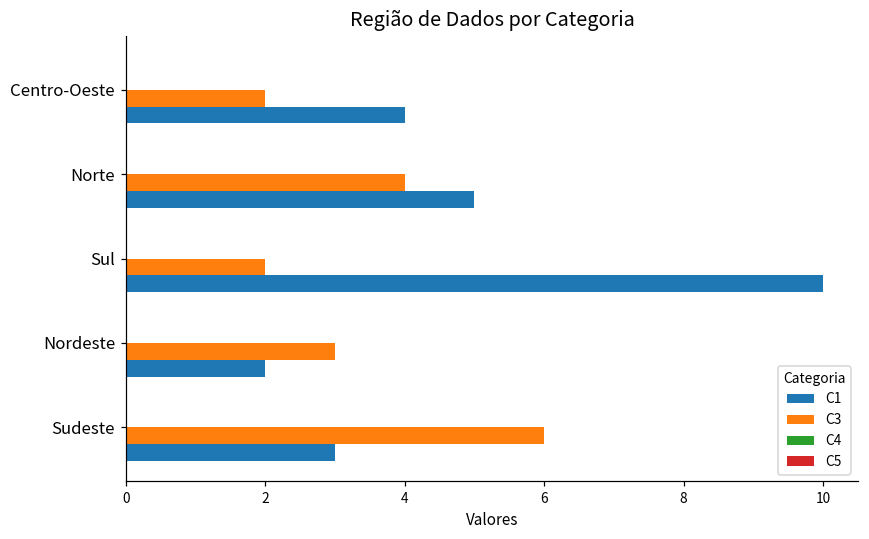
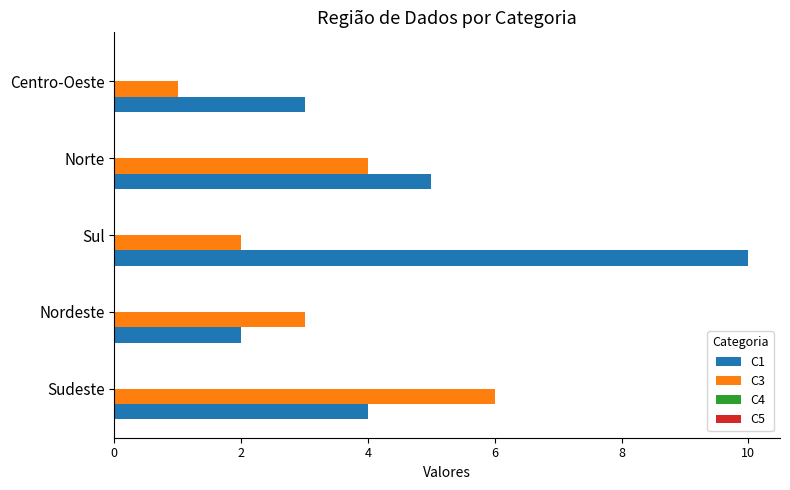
  {
    "C1": {
-     "Centro-Oeste": 4,
+     "Centro-Oeste": 3,
      "Norte": 5,
      "Sul": 10,
      "Nordeste": 2,
-     "Sudeste": 3
+     "Sudeste": 4
    },
    "C3": {
-     "Centro-Oeste": 2,
+     "Centro-Oeste": 1,
      "Norte": 4,
      "Sul": 2,
      "Nordeste": 3,
      "Sudeste": 6
    },
    "C4": {
      "Centro-Oeste": 0,
      "Norte": 0,
      "Sul": 0,
      "Nordeste": 0,
      "Sudeste": 0
    },
    "C5": {
      "Centro-Oeste": 0,
      "Norte": 0,
      "Sul": 0,
      "Nordeste": 0,
      "Sudeste": 0
    }
  }
